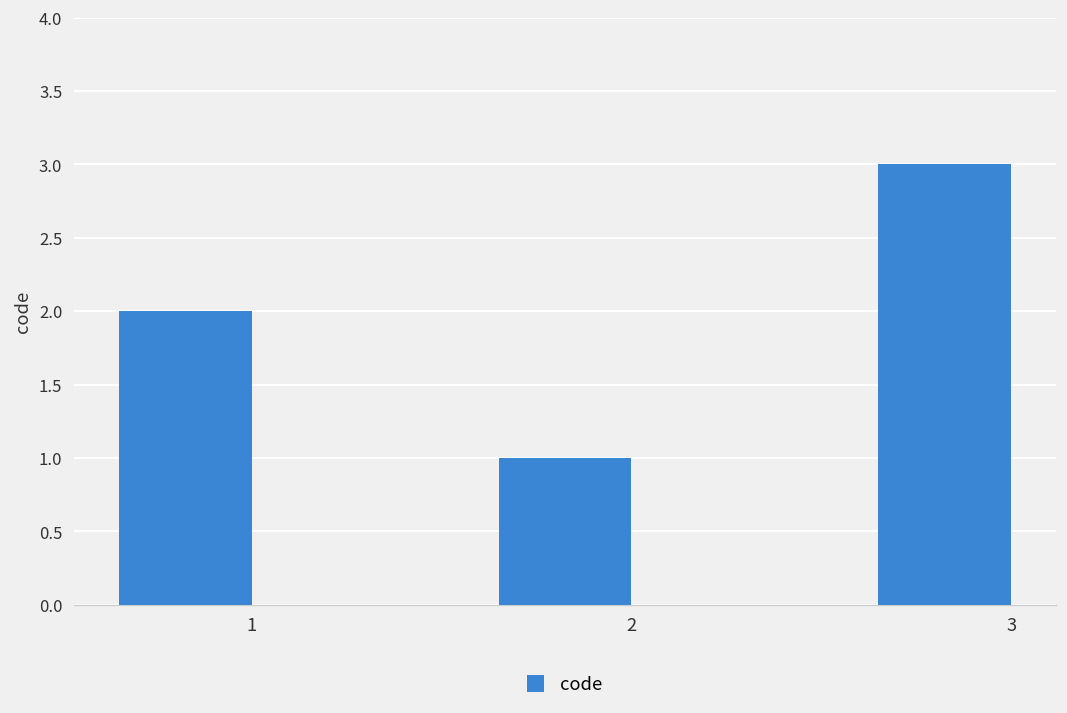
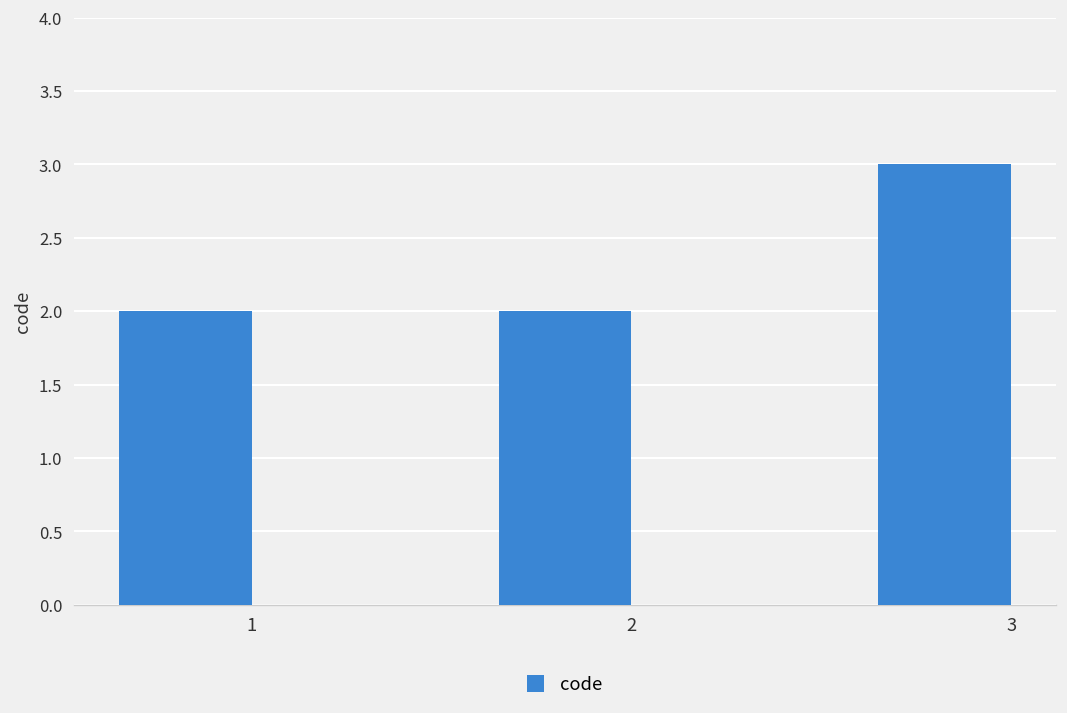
  {
    "1": 2,
-   "2": 1,
+   "2": 2,
    "3": 3
  }
